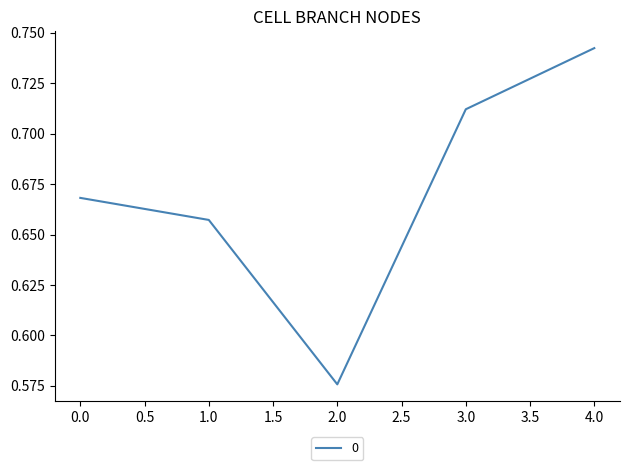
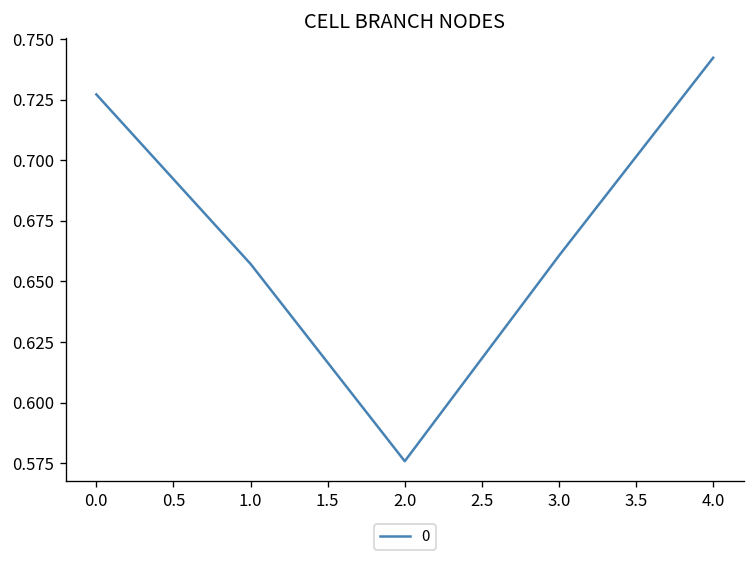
  {
-   "0.0": 0.668,
+   "0.0": 0.727,
    "1.0": 0.657,
    "2.0": 0.576,
-   "3.0": 0.712,
+   "3.0": 0.661,
    "4.0": 0.742
  }
